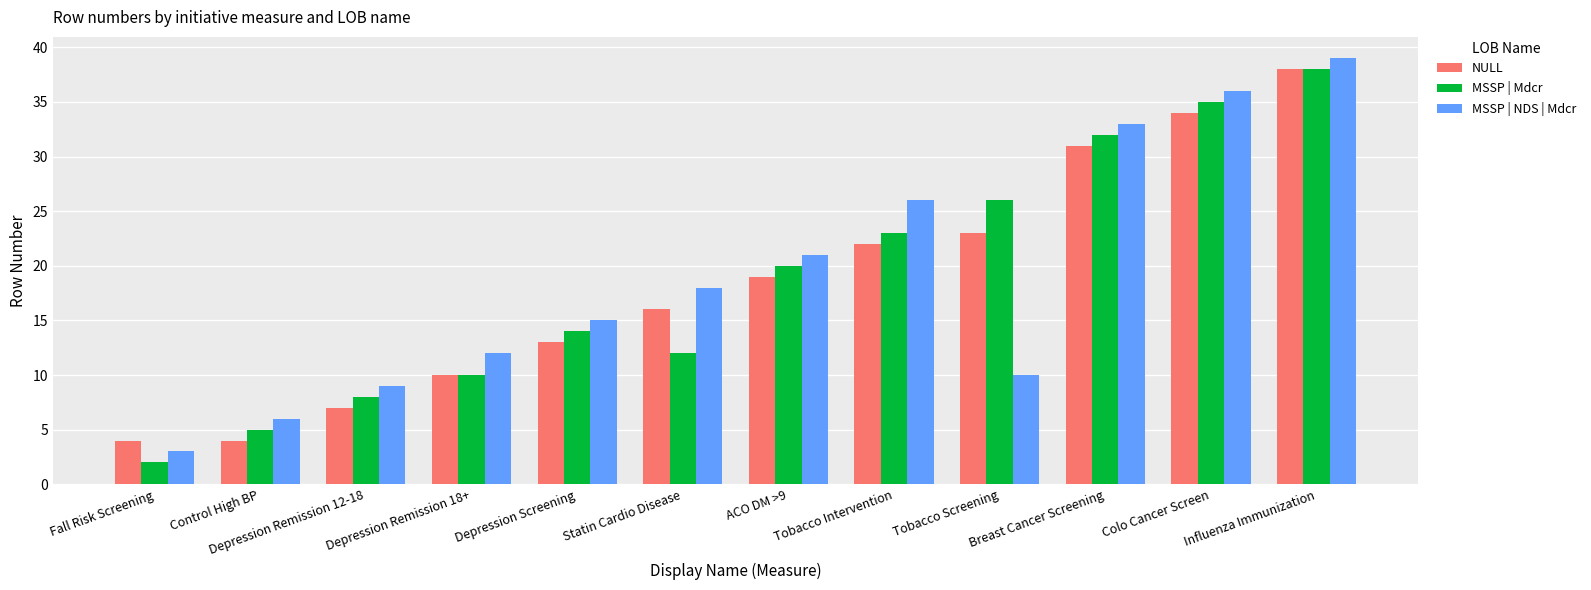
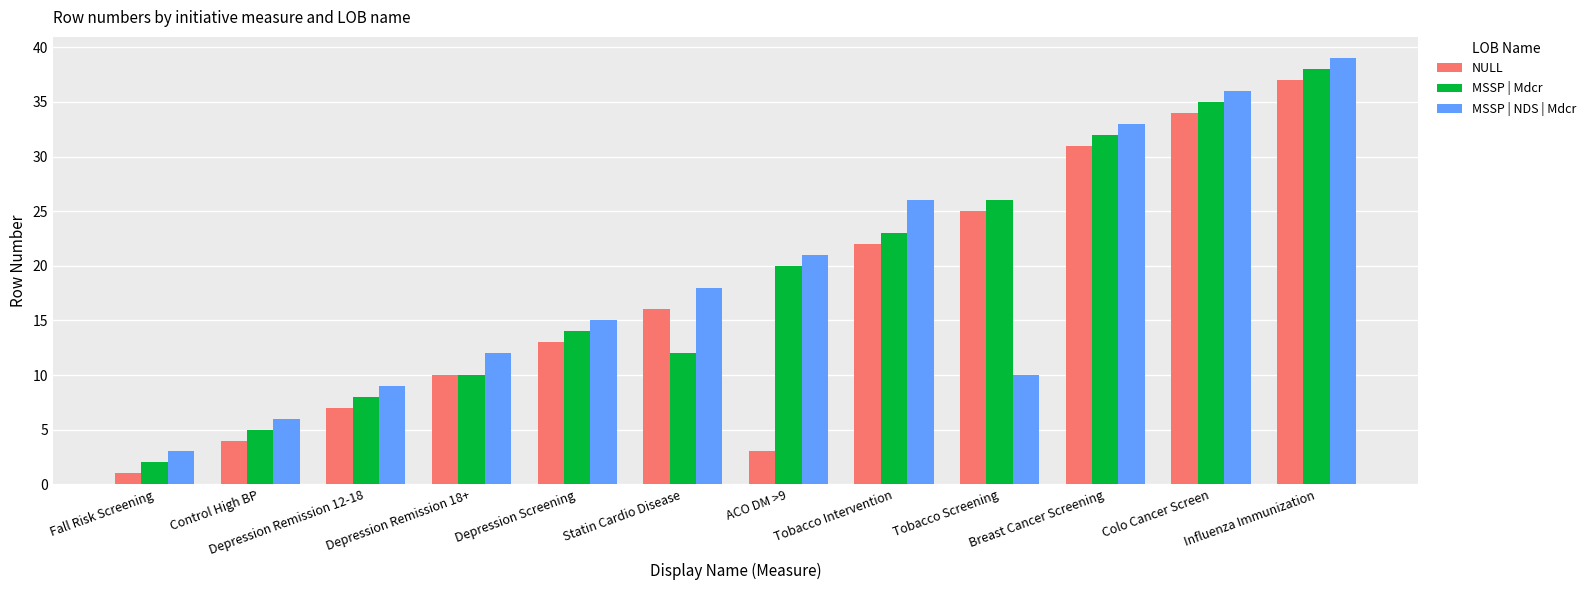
  {
    "NULL": {
-     "Fall Risk Screening": 4,
+     "Fall Risk Screening": 1,
      "Control High BP": 4,
      "Depression Remission 12-18": 7,
      "Depression Remission 18+": 10,
      "Depression Screening": 13,
      "Statin Cardio Disease": 16,
-     "ACO DM >9": 19,
+     "ACO DM >9": 3,
      "Tobacco Intervention": 22,
-     "Tobacco Screening": 23,
+     "Tobacco Screening": 25,
      "Breast Cancer Screening": 31,
      "Colo Cancer Screen": 34,
-     "Influenza Immunization": 38
+     "Influenza Immunization": 37
    },
    "MSSP | Mdcr": {
      "Fall Risk Screening": 2,
      "Control High BP": 5,
      "Depression Remission 12-18": 8,
      "Depression Remission 18+": 10,
      "Depression Screening": 14,
      "Statin Cardio Disease": 12,
      "ACO DM >9": 20,
      "Tobacco Intervention": 23,
      "Tobacco Screening": 26,
      "Breast Cancer Screening": 32,
      "Colo Cancer Screen": 35,
      "Influenza Immunization": 38
    },
    "MSSP | NDS | Mdcr": {
      "Fall Risk Screening": 3,
      "Control High BP": 6,
      "Depression Remission 12-18": 9,
      "Depression Remission 18+": 12,
      "Depression Screening": 15,
      "Statin Cardio Disease": 18,
      "ACO DM >9": 21,
      "Tobacco Intervention": 26,
      "Tobacco Screening": 10,
      "Breast Cancer Screening": 33,
      "Colo Cancer Screen": 36,
      "Influenza Immunization": 39
    }
  }
